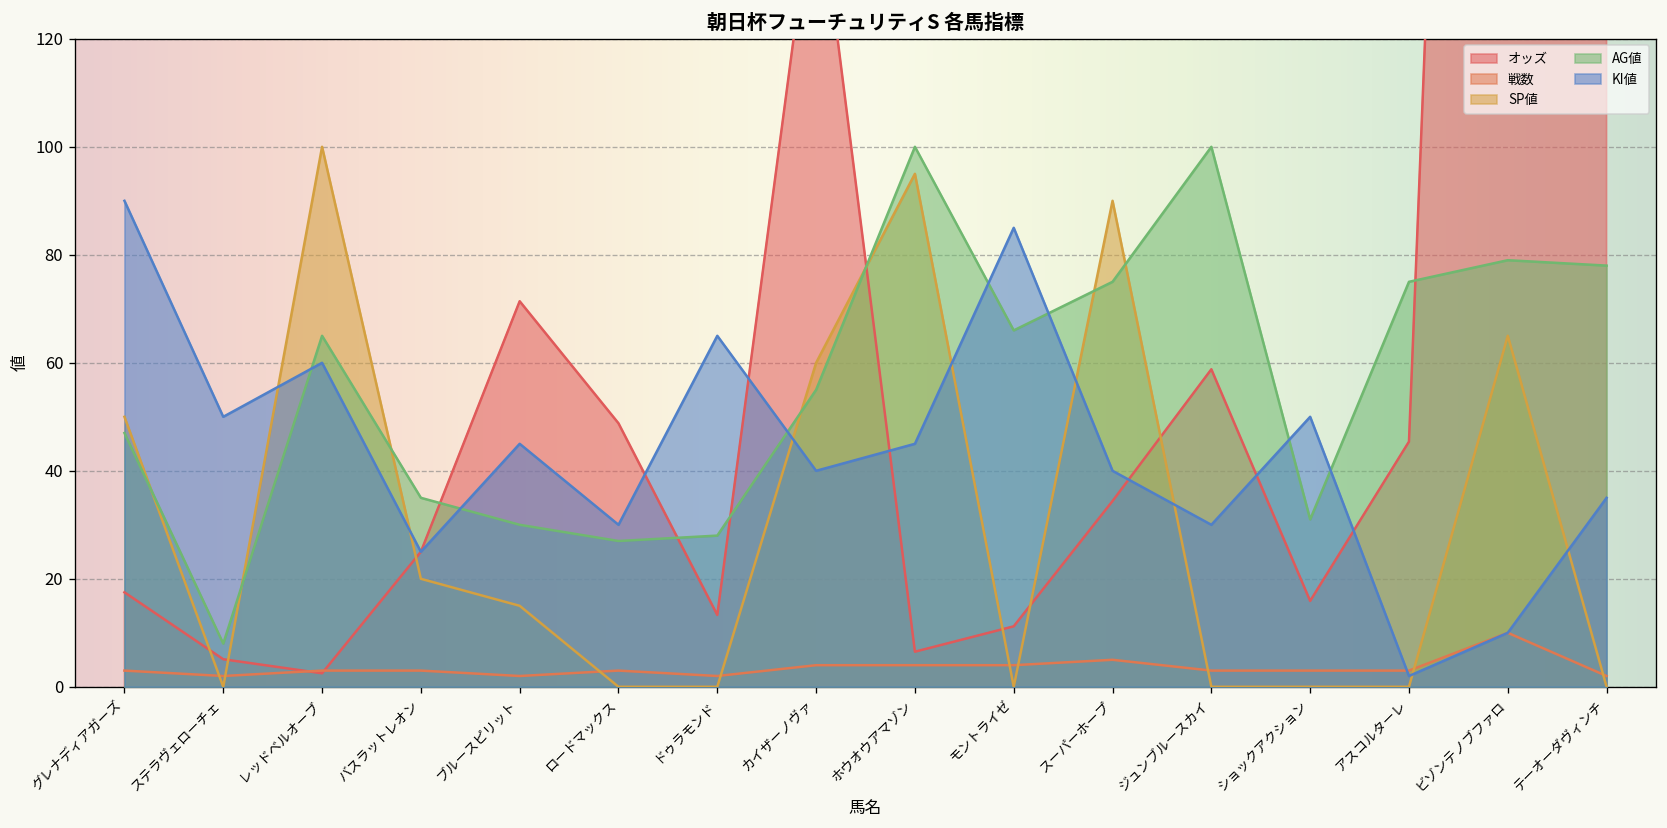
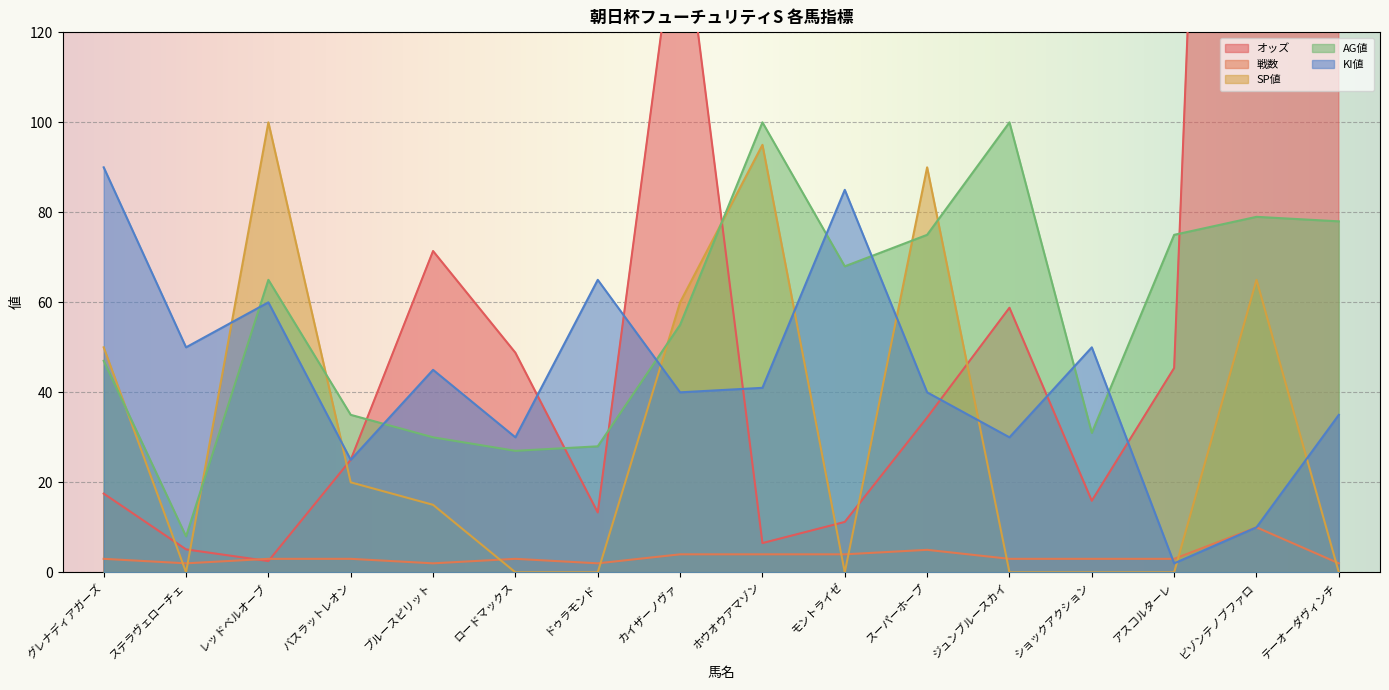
  {
    "AG値": {
      "グレナディアガーズ": 47,
      "ステラヴェローチェ": 8,
      "レッドベルオーブ": 65,
      "バスラットレオン": 35,
      "ブルースピリット": 30,
      "ロードマックス": 27,
      "ドゥラモンド": 28,
      "カイザーノヴァ": 55,
      "ホウオウアマゾン": 100,
-     "モントライゼ": 66,
+     "モントライゼ": 68,
      "スーパーホープ": 75,
      "ジュンブルースカイ": 100,
      "ショックアクション": 31,
      "アスコルターレ": 75,
      "ビゾンテノブファロ": 79,
      "テーオーダヴィンチ": 78
    },
    "KI値": {
      "グレナディアガーズ": 90,
      "ステラヴェローチェ": 50,
      "レッドベルオーブ": 60,
      "ブルースピリット": 45,
      "ロードマックス": 30,
      "ドゥラモンド": 65,
      "カイザーノヴァ": 40,
-     "ホウオウアマゾン": 45,
+     "ホウオウアマゾン": 41,
      "モントライゼ": 85,
      "スーパーホープ": 40,
      "ジュンブルースカイ": 30,
      "ショックアクション": 50,
      "アスコルターレ": 2,
      "テーオーダヴィンチ": 35
    }
  }
